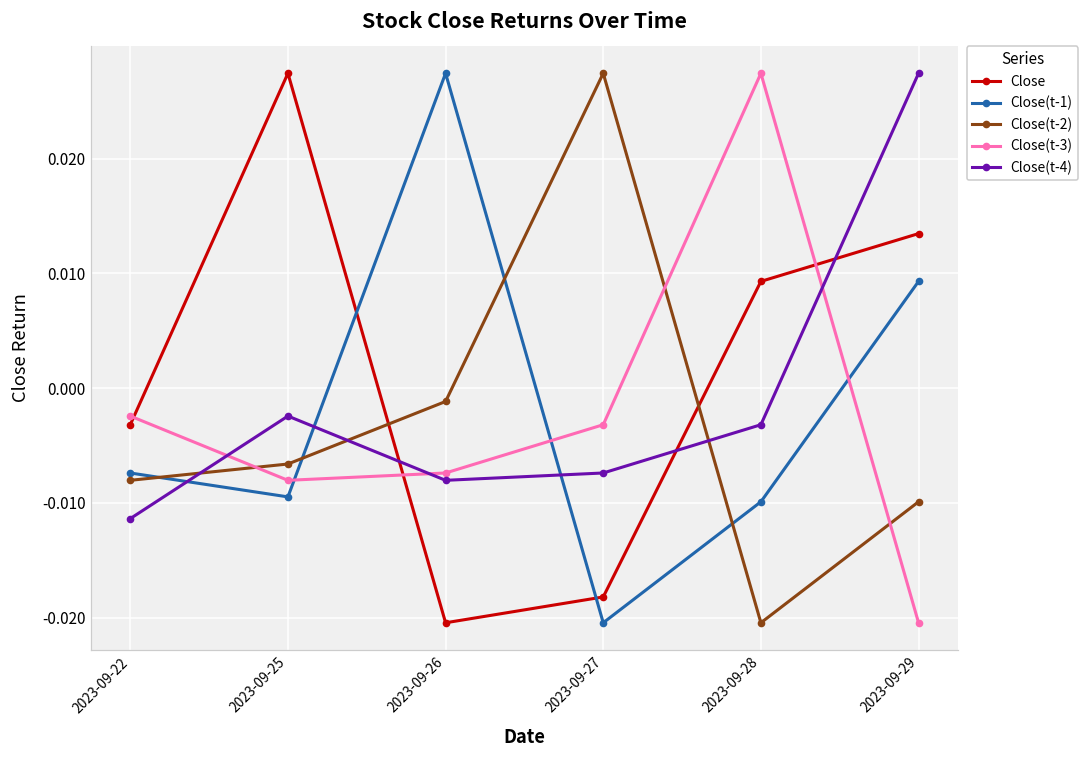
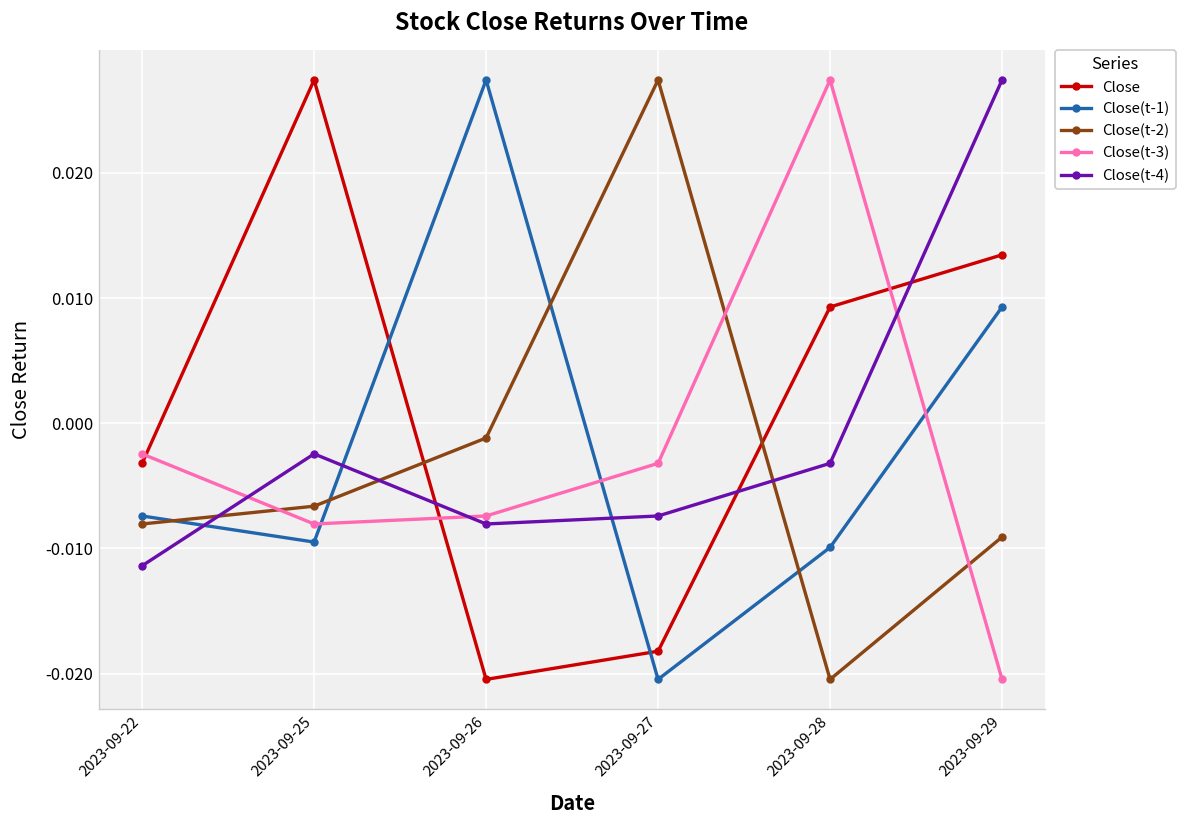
  {
    "Close": {
      "2023-09-22": -0.0032,
      "2023-09-25": 0.0274,
      "2023-09-26": -0.0205,
      "2023-09-27": -0.0182,
      "2023-09-28": 0.0093,
      "2023-09-29": 0.0135
    },
    "Close(t-1)": {
      "2023-09-22": -0.0074,
      "2023-09-25": -0.0095,
      "2023-09-26": 0.0274,
      "2023-09-27": -0.0205,
      "2023-09-28": -0.0099,
      "2023-09-29": 0.0093
    },
    "Close(t-2)": {
      "2023-09-22": -0.0080,
      "2023-09-25": -0.0066,
      "2023-09-26": -0.0012,
      "2023-09-27": 0.0274,
      "2023-09-28": -0.0205,
-     "2023-09-29": -0.0099
+     "2023-09-29": -0.0091
    },
    "Close(t-3)": {
      "2023-09-22": -0.0024,
      "2023-09-25": -0.0080,
      "2023-09-26": -0.0074,
      "2023-09-27": -0.0032,
      "2023-09-28": 0.0274,
      "2023-09-29": -0.0205
    },
    "Close(t-4)": {
      "2023-09-22": -0.0114,
      "2023-09-25": -0.0024,
      "2023-09-26": -0.0080,
      "2023-09-27": -0.0074,
      "2023-09-28": -0.0032,
      "2023-09-29": 0.0274
    }
  }
